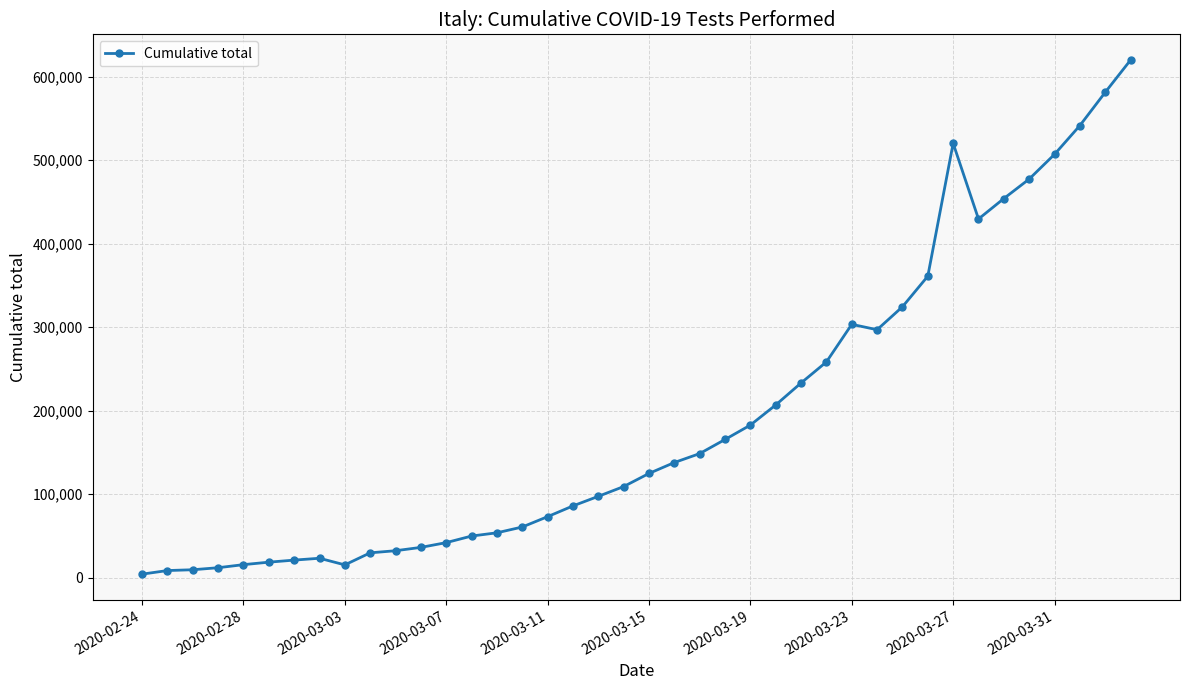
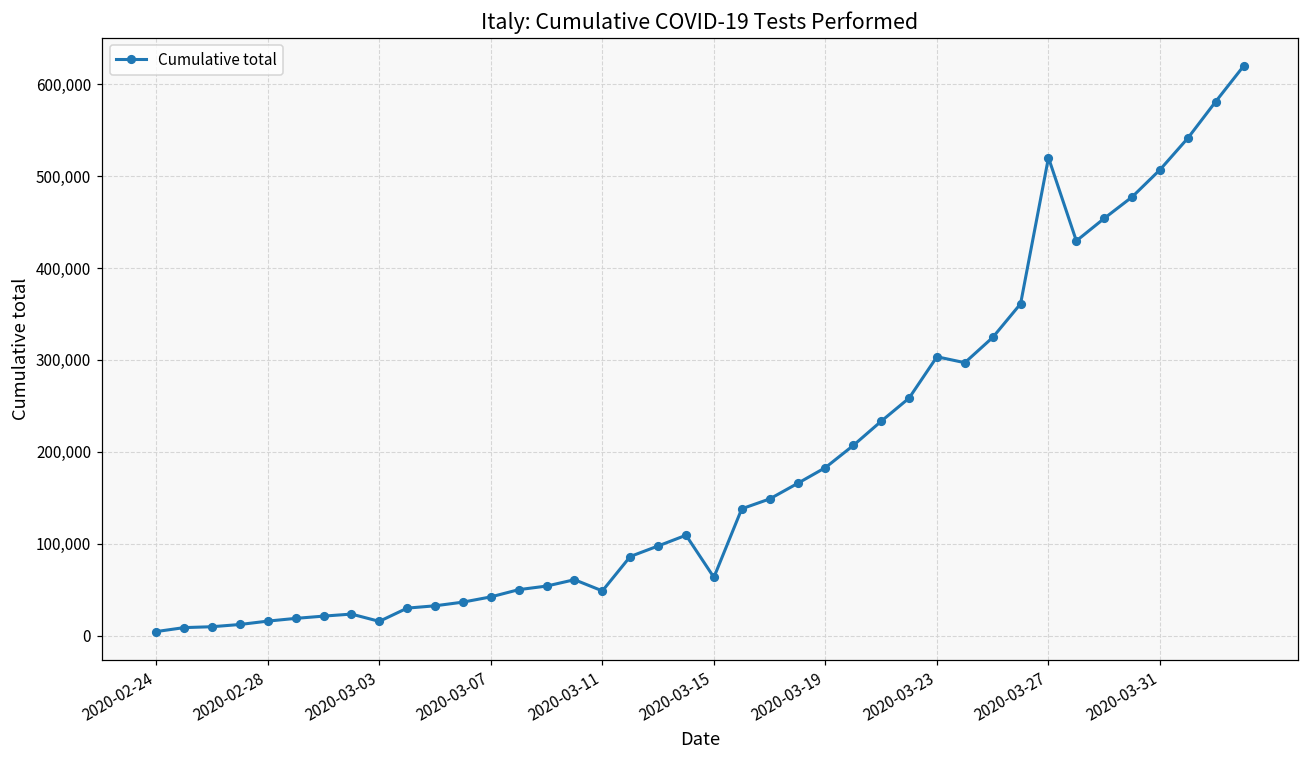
  {
    "2020-02-24": "0",
    "2020-02-28": "20,000",
    "2020-03-03": "20,000",
    "2020-03-07": "40,000",
-   "2020-03-11": "70,000",
-   "2020-03-15": "120,000",
+   "2020-03-11": "50,000",
+   "2020-03-15": "60,000",
    "2020-03-19": "180,000",
    "2020-03-23": "300,000",
    "2020-03-27": "520,000",
    "2020-03-31": "510,000"
  }
